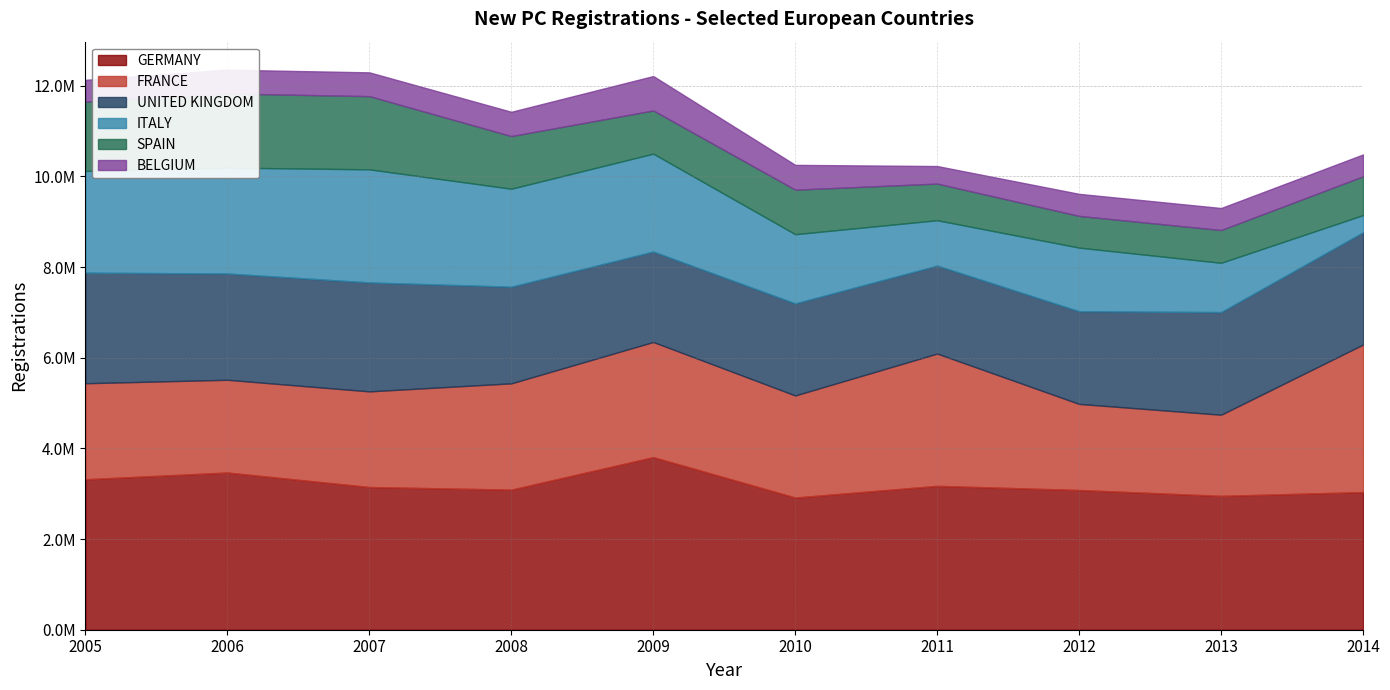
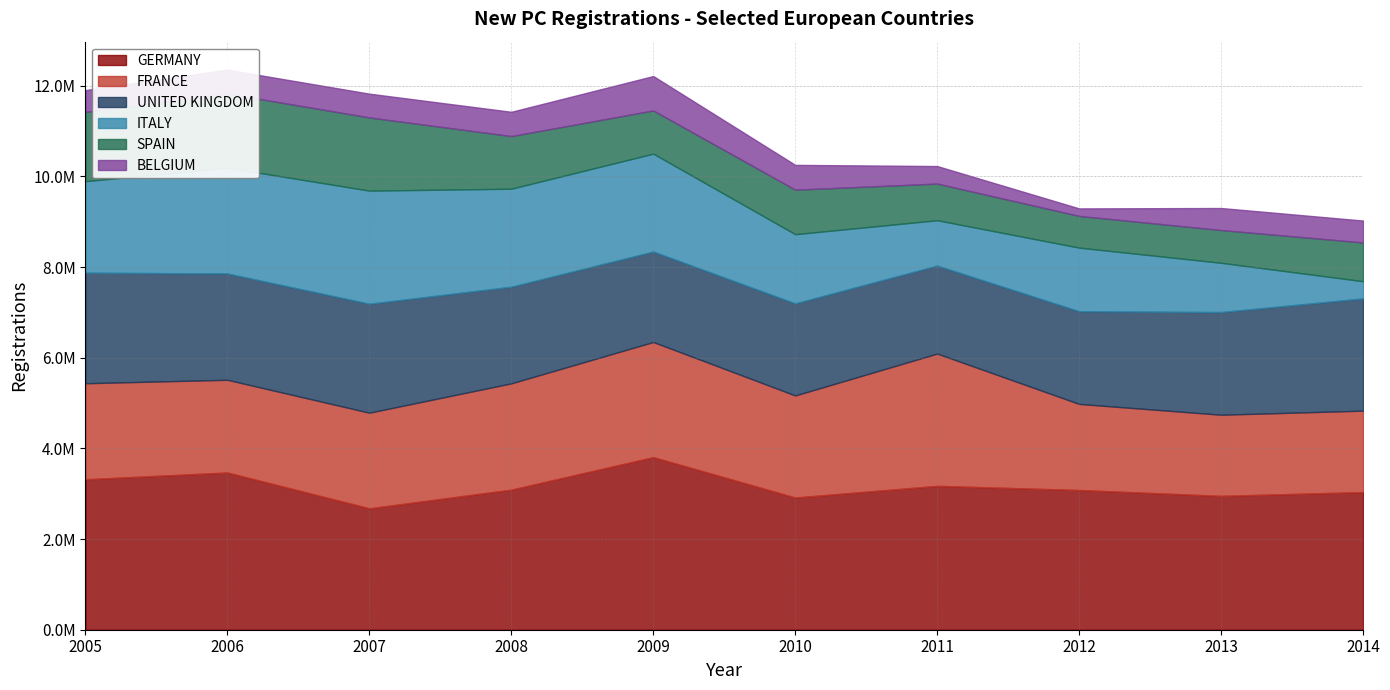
  {
    "GERMANY": {
      "2005": 3300000,
      "2006": 3500000,
-     "2007": 3100000,
+     "2007": 2700000,
      "2008": 3100000,
      "2009": 3800000,
      "2010": 2900000,
      "2011": 3200000,
      "2012": 3100000,
      "2013": 3000000,
      "2014": 3000000
    },
    "FRANCE": {
      "2005": 2100000,
      "2006": 2000000,
      "2007": 2100000,
      "2008": 2300000,
      "2009": 2500000,
      "2010": 2300000,
      "2011": 2900000,
      "2012": 1900000,
      "2013": 1800000,
-     "2014": 3300000
+     "2014": 1800000
    },
    "ITALY": {
-     "2005": 2200000,
+     "2005": 2000000,
      "2007": 2500000,
      "2008": 2200000,
      "2009": 2200000,
      "2010": 1500000,
      "2011": 1000000,
      "2012": 1400000,
      "2013": 1100000,
      "2014": 400000
    },
    "BELGIUM": {
      "2005": 500000,
      "2007": 500000,
      "2008": 500000,
      "2009": 800000,
      "2010": 500000,
      "2011": 400000,
-     "2012": 500000,
+     "2012": 200000,
      "2013": 500000,
      "2014": 500000
    }
  }
